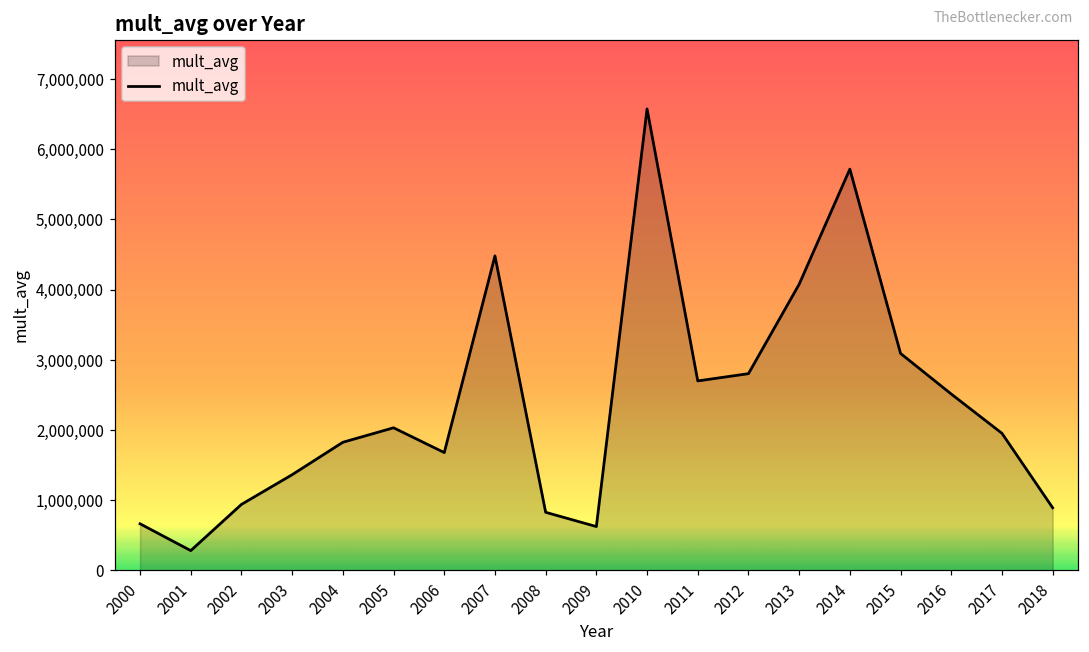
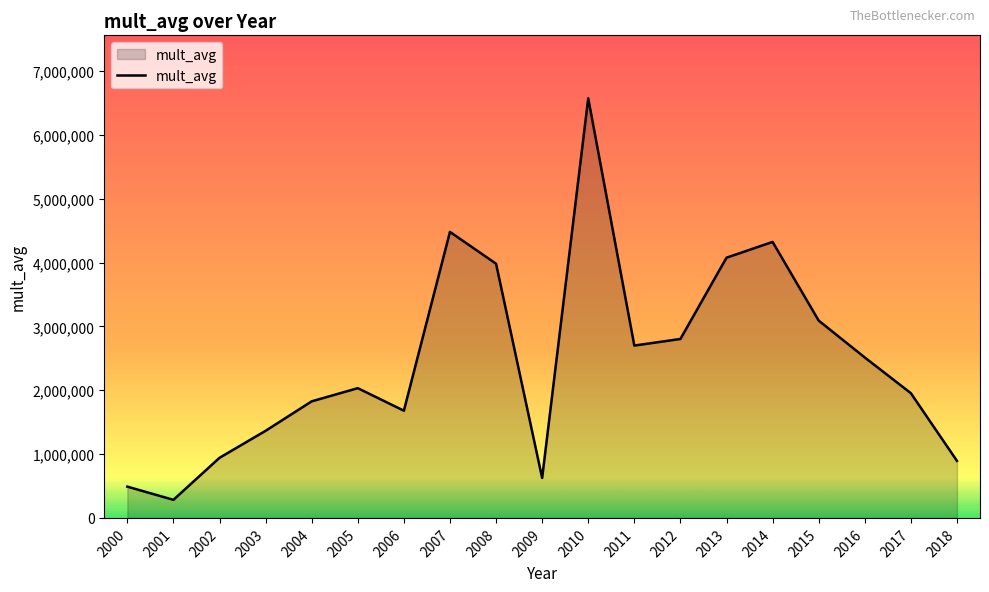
  {
-   "2000": "700,000",
+   "2000": "500,000",
    "2001": "300,000",
    "2002": "900,000",
    "2003": "1,400,000",
    "2004": "1,800,000",
    "2005": "2,000,000",
    "2006": "1,700,000",
    "2007": "4,500,000",
-   "2008": "800,000",
+   "2008": "4,000,000",
    "2009": "600,000",
    "2010": "6,600,000",
    "2011": "2,700,000",
    "2012": "2,800,000",
    "2013": "4,100,000",
-   "2014": "5,700,000",
+   "2014": "4,300,000",
    "2015": "3,100,000",
    "2016": "2,500,000",
    "2017": "2,000,000",
    "2018": "900,000"
  }
